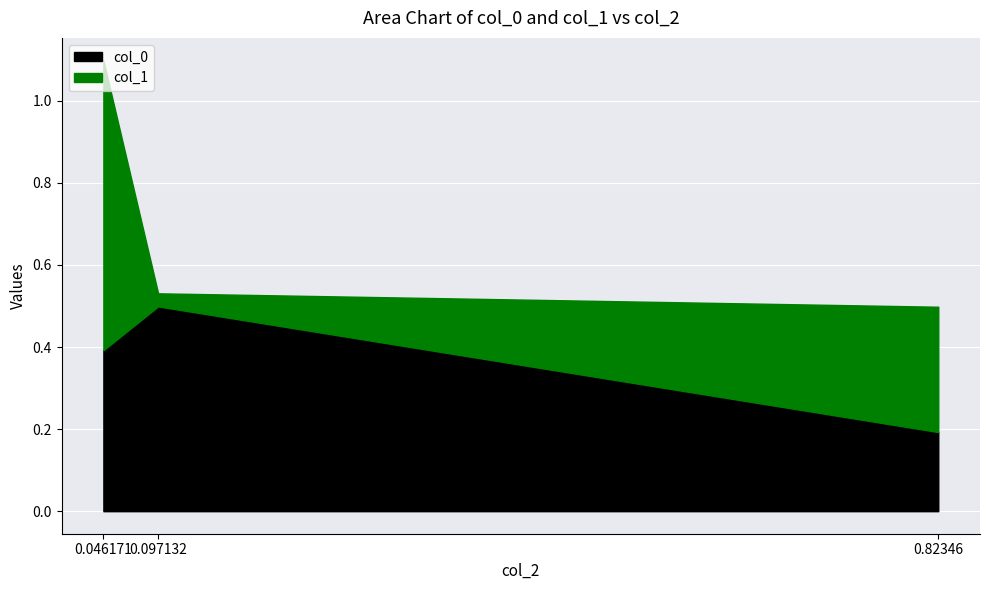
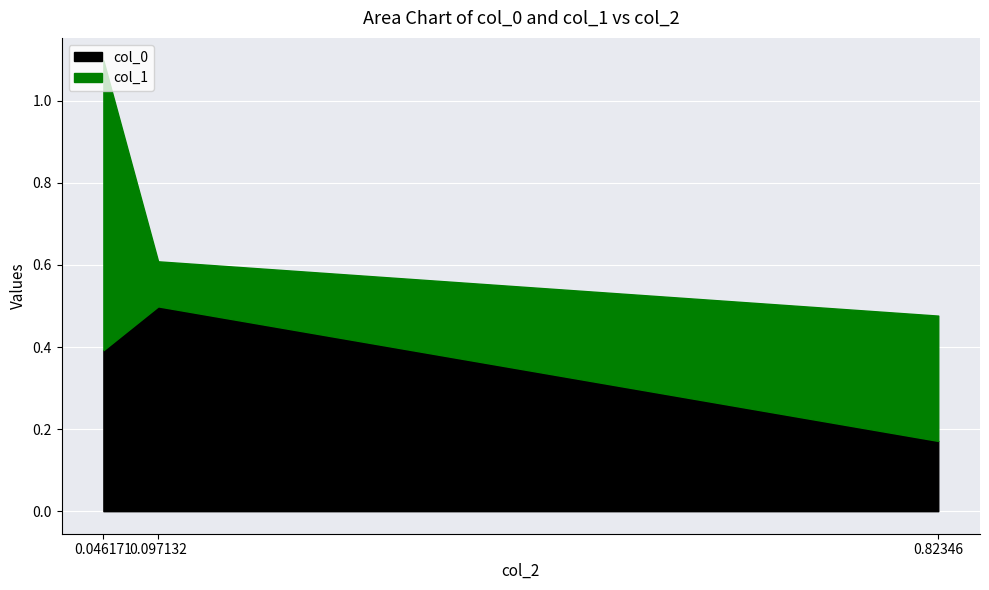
  {
    "col_0": {
-     "0.82346": 0.19
+     "0.82346": 0.17
    },
    "col_1": {
-     "0.097132": 0.03,
+     "0.097132": 0.11,
      "0.82346": 0.31
    }
  }
